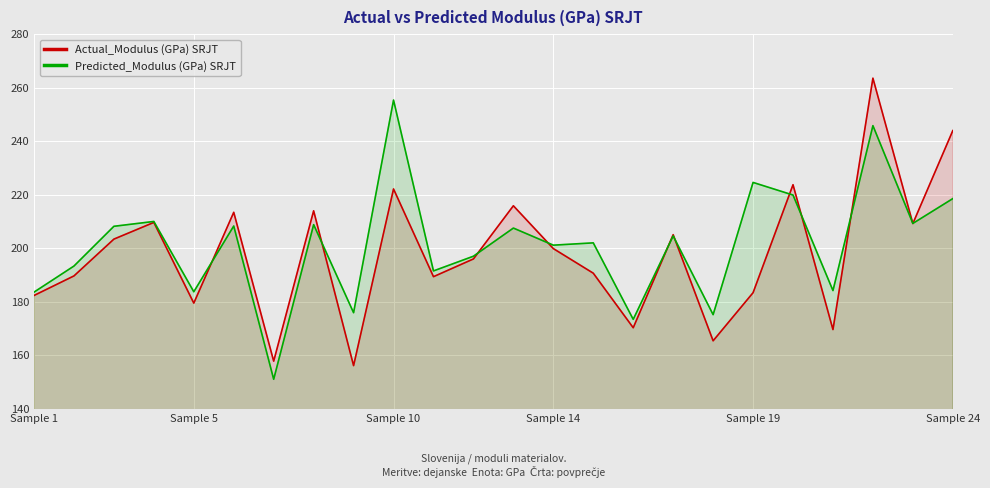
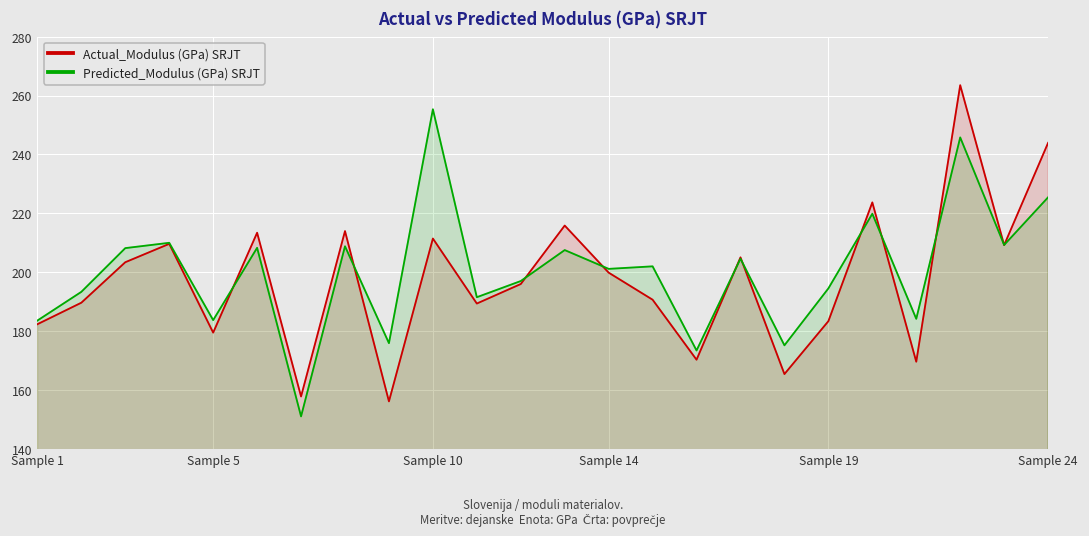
  {
    "Actual_Modulus (GPa) SRJT": {
      "Sample 1": 182,
      "Sample 5": 179,
-     "Sample 10": 222,
+     "Sample 10": 211,
      "Sample 14": 200,
      "Sample 19": 183,
      "Sample 24": 244
    },
    "Predicted_Modulus (GPa) SRJT": {
      "Sample 1": 184,
      "Sample 5": 184,
      "Sample 10": 255,
      "Sample 14": 201,
-     "Sample 19": 225,
-     "Sample 24": 218
+     "Sample 19": 194,
+     "Sample 24": 225
    }
  }
